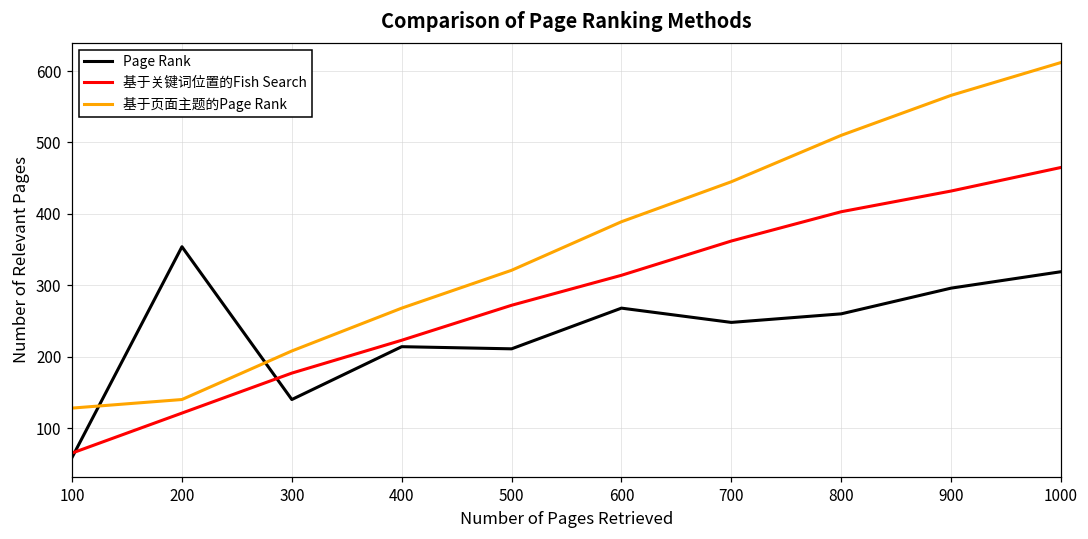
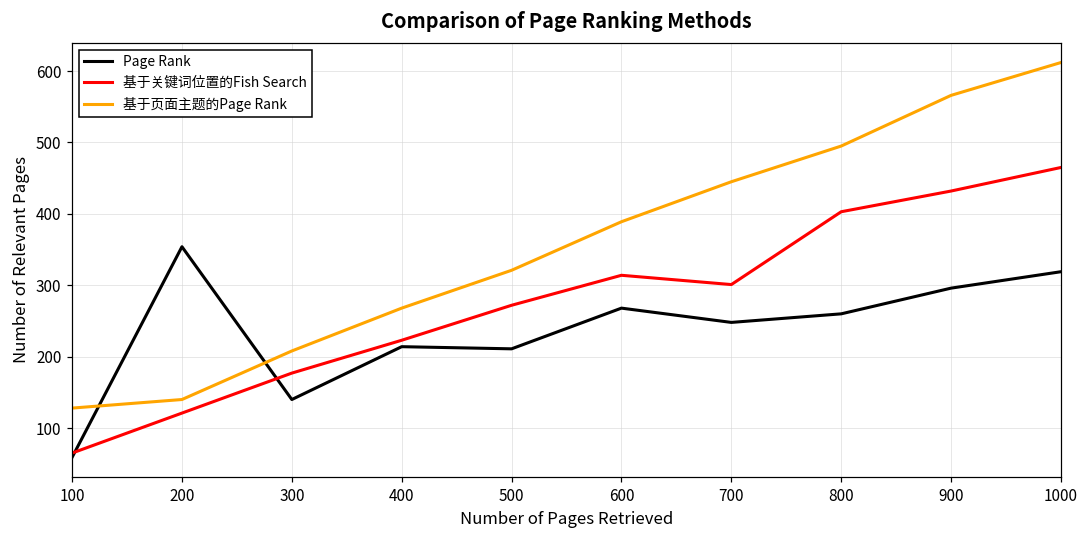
  {
    "Page Rank": {
      "100": 60,
      "200": 350,
      "300": 140,
      "400": 210,
      "500": 210,
      "600": 270,
      "700": 250,
      "800": 260,
      "900": 300,
      "1000": 320
    },
    "基于关键词位置的Fish Search": {
      "100": 70,
      "200": 120,
      "300": 180,
      "400": 220,
      "500": 270,
      "600": 310,
-     "700": 360,
+     "700": 300,
      "800": 400,
      "900": 430,
      "1000": 470
    },
    "基于页面主题的Page Rank": {
      "100": 130,
      "200": 140,
      "300": 210,
      "400": 270,
      "500": 320,
      "600": 390,
      "700": 450,
-     "800": 510,
+     "800": 500,
      "900": 570,
      "1000": 610
    }
  }
